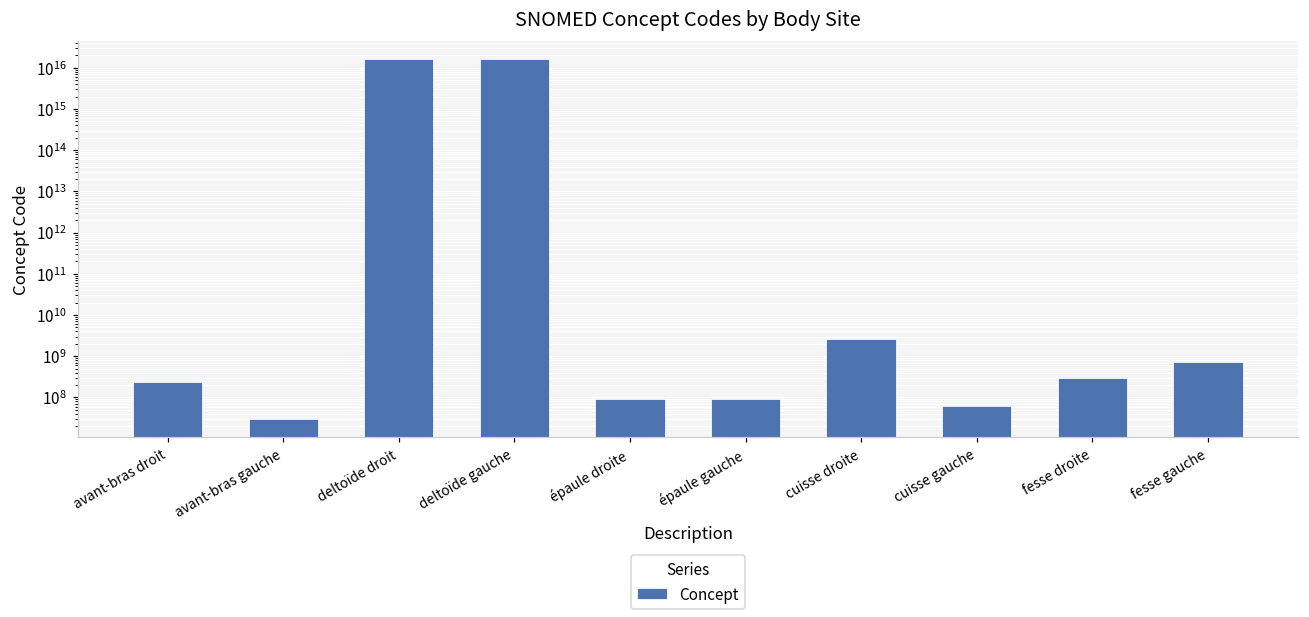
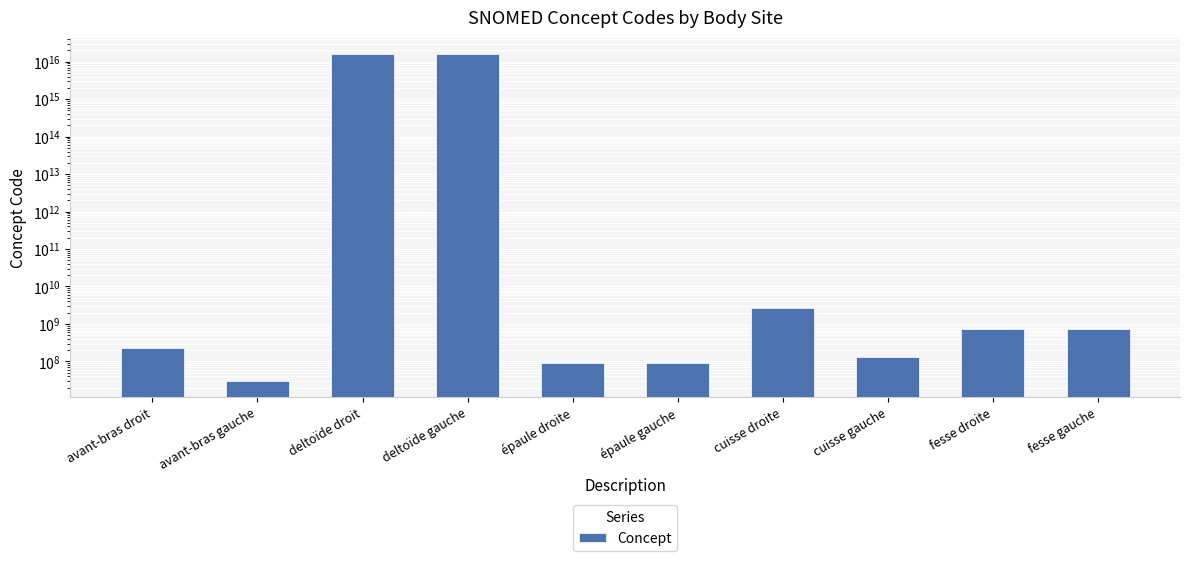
  {
    "avant-bras droit": 200000000,
    "avant-bras gauche": 30000000,
    "deltoïde droit": 16000000000000000,
    "deltoïde gauche": 16000000000000000,
    "épaule droite": 90000000,
    "épaule gauche": 90000000,
    "cuisse droite": 3000000000,
-   "cuisse gauche": 60000000,
-   "fesse droite": 300000000,
+   "cuisse gauche": 130000000,
+   "fesse droite": 700000000,
    "fesse gauche": 700000000
  }
